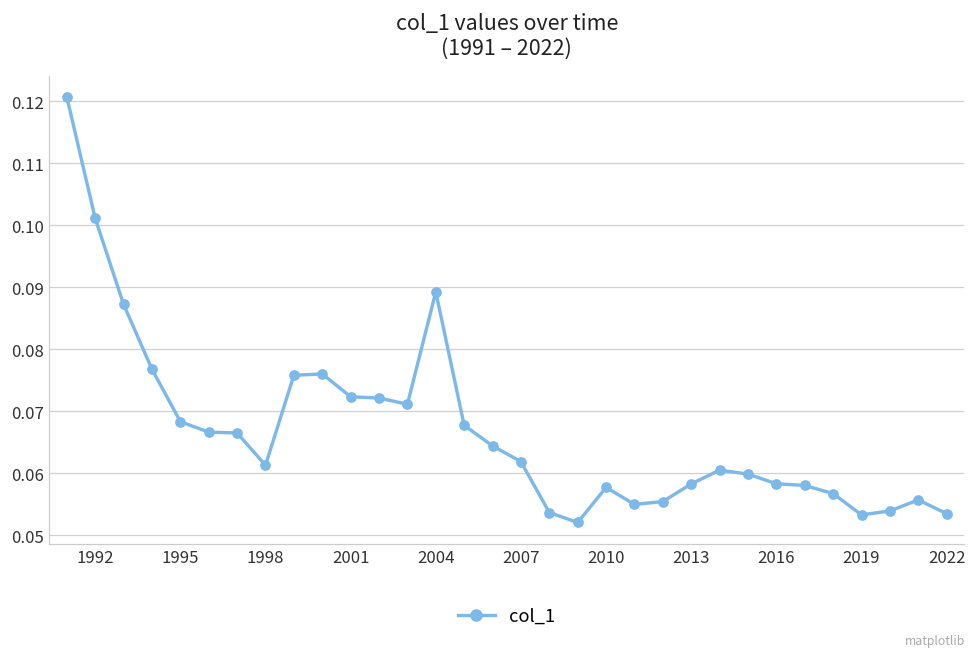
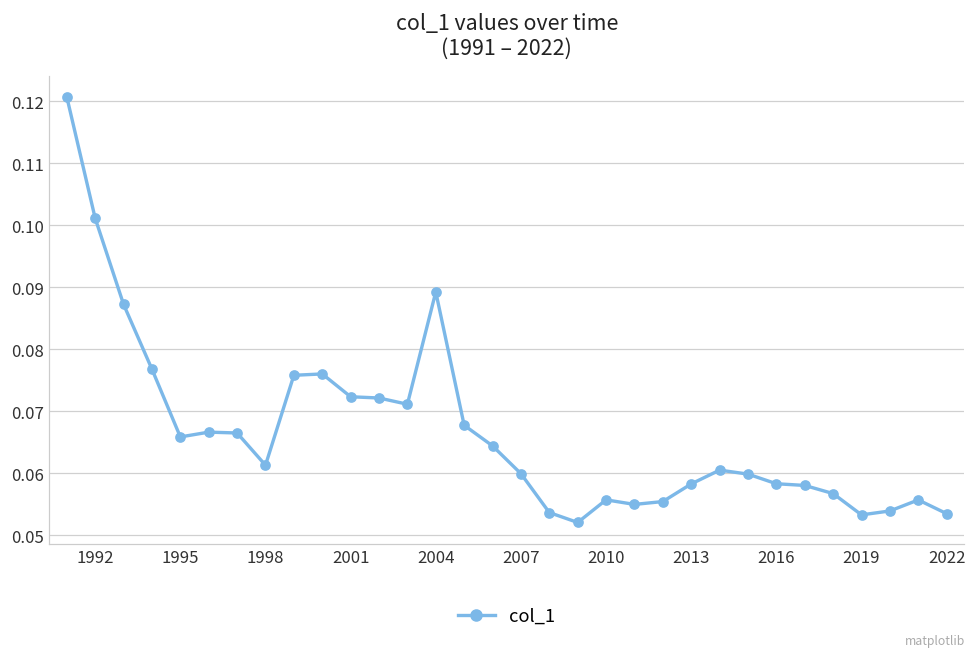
  {
    "1992": 0.101,
-   "1995": 0.068,
+   "1995": 0.066,
    "1998": 0.061,
    "2001": 0.072,
    "2004": 0.089,
-   "2007": 0.062,
-   "2010": 0.058,
+   "2007": 0.060,
+   "2010": 0.056,
    "2013": 0.058,
    "2016": 0.058,
    "2019": 0.053,
    "2022": 0.053
  }
